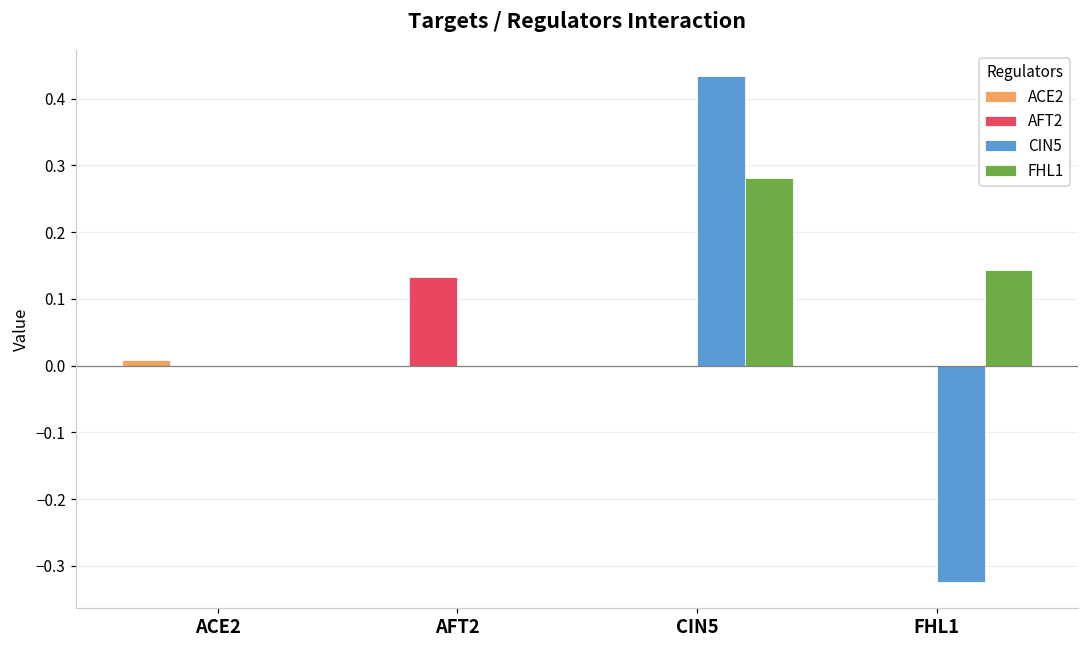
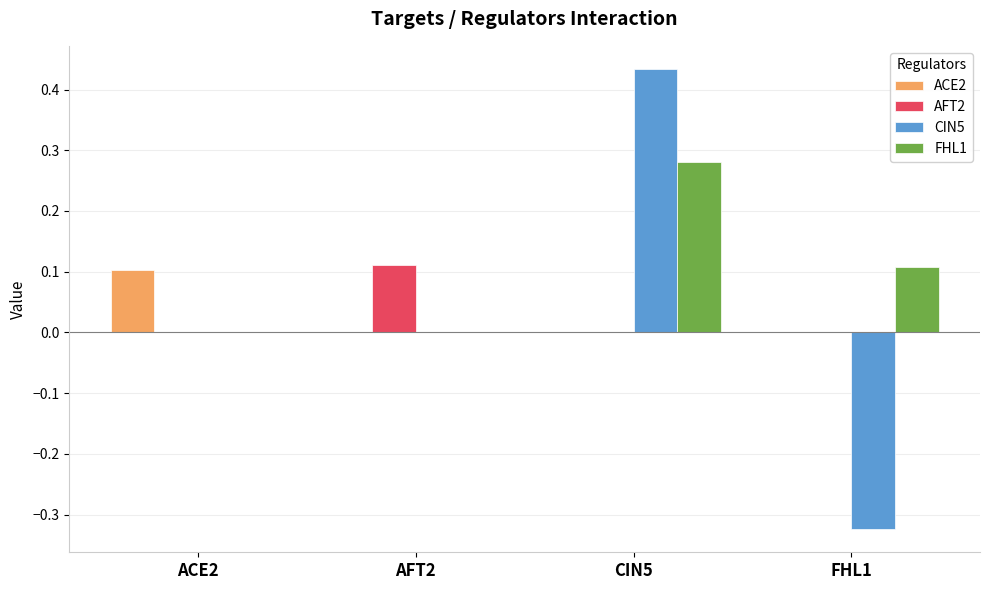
  {
    "ACE2": {
-     "ACE2": 0.01,
+     "ACE2": 0.10,
      "AFT2": 0.00,
      "CIN5": 0.00,
      "FHL1": 0.00
    },
    "AFT2": {
      "ACE2": 0.00,
-     "AFT2": 0.13,
+     "AFT2": 0.11,
      "CIN5": 0.00,
      "FHL1": 0.00
    },
    "CIN5": {
      "ACE2": 0.00,
      "AFT2": 0.00,
      "CIN5": 0.43,
      "FHL1": -0.32
    },
    "FHL1": {
      "ACE2": 0.00,
      "AFT2": 0.00,
      "CIN5": 0.28,
-     "FHL1": 0.14
+     "FHL1": 0.11
    }
  }
